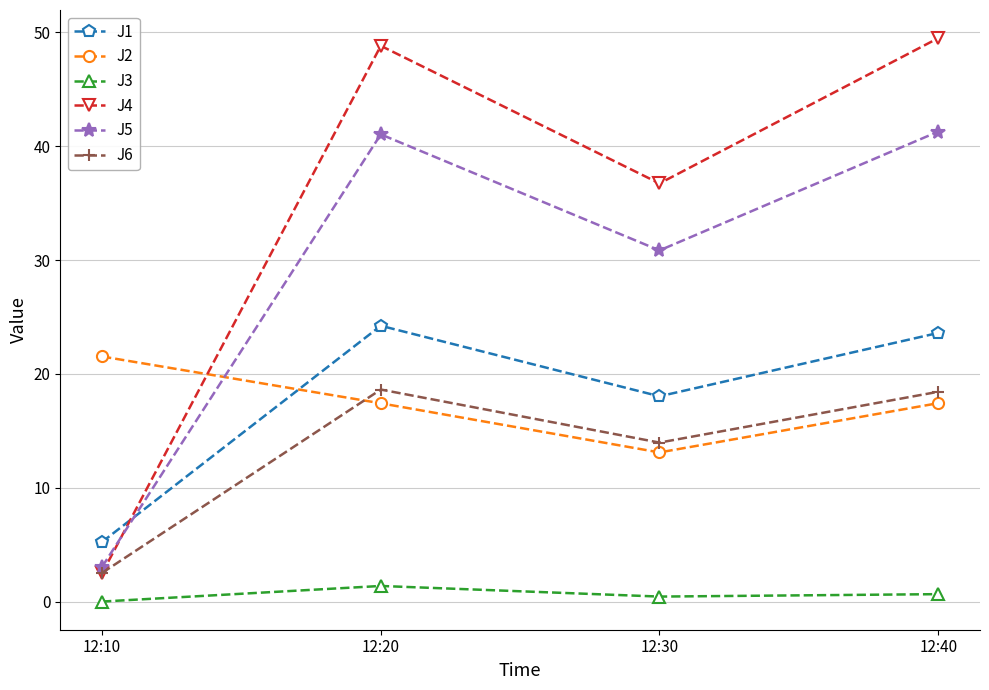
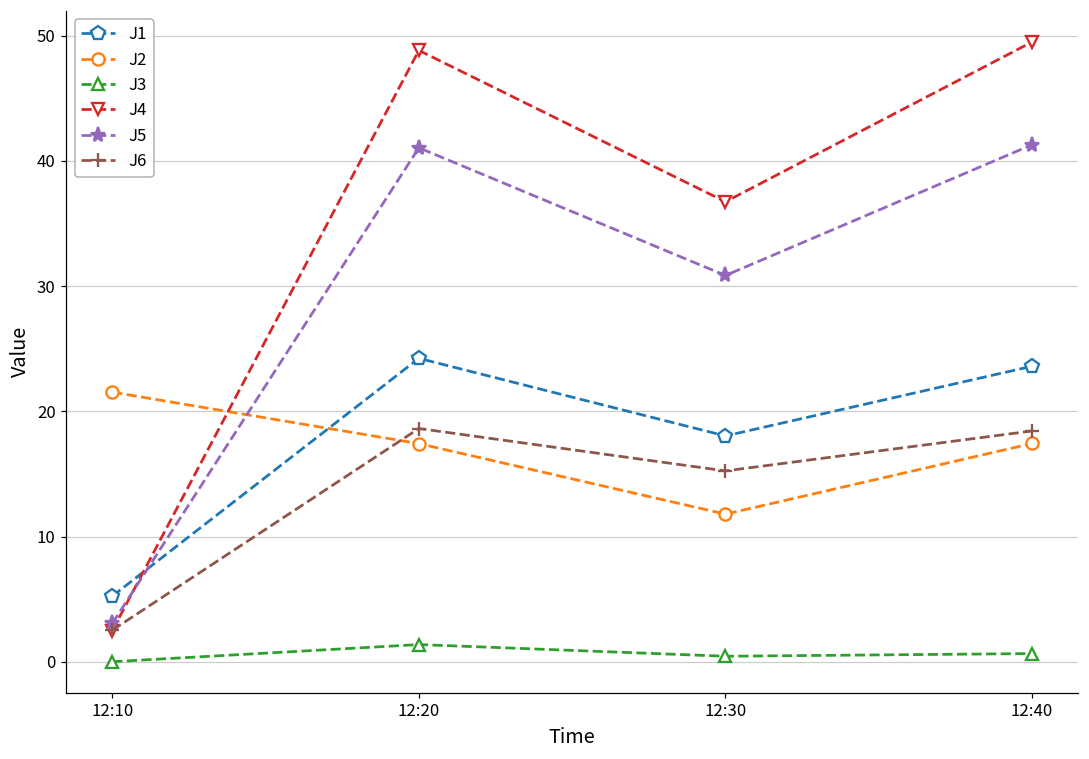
  {
    "J1": {
      "12:10": 5.2,
      "12:20": 24.2,
      "12:30": 18.0,
      "12:40": 23.6
    },
    "J2": {
      "12:10": 21.5,
      "12:20": 17.4,
-     "12:30": 13.1,
+     "12:30": 11.8,
      "12:40": 17.4
    },
    "J3": {
      "12:10": 0.0,
      "12:20": 1.4,
      "12:30": 0.4,
      "12:40": 0.7
    },
    "J4": {
      "12:20": 48.8,
      "12:30": 36.7,
      "12:40": 49.5
    },
    "J5": {
      "12:10": 3.1,
      "12:20": 41.0,
      "12:30": 30.9,
      "12:40": 41.3
    },
    "J6": {
      "12:20": 18.6,
-     "12:30": 14.0,
+     "12:30": 15.2,
      "12:40": 18.4
    }
  }
